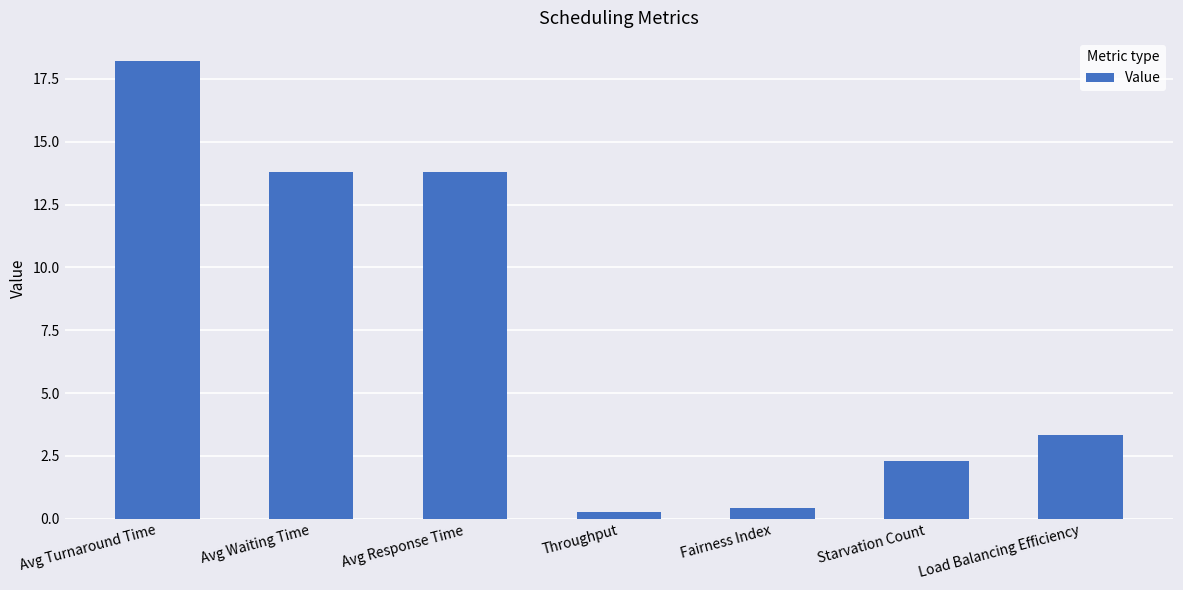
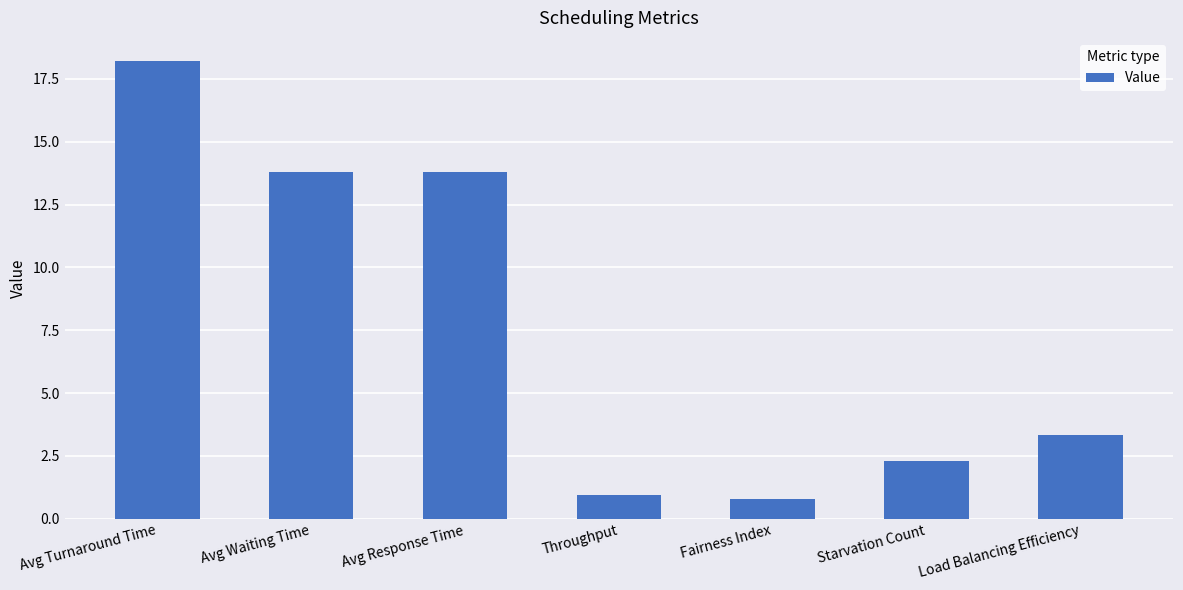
  {
    "Avg Turnaround Time": 18.2,
    "Avg Waiting Time": 13.8,
    "Avg Response Time": 13.8,
-   "Throughput": 0.3,
-   "Fairness Index": 0.4,
+   "Throughput": 0.9,
+   "Fairness Index": 0.8,
    "Starvation Count": 2.3,
    "Load Balancing Efficiency": 3.4
  }
